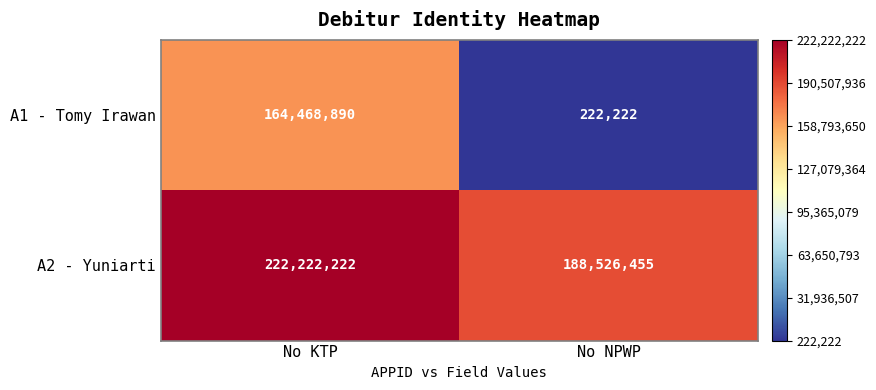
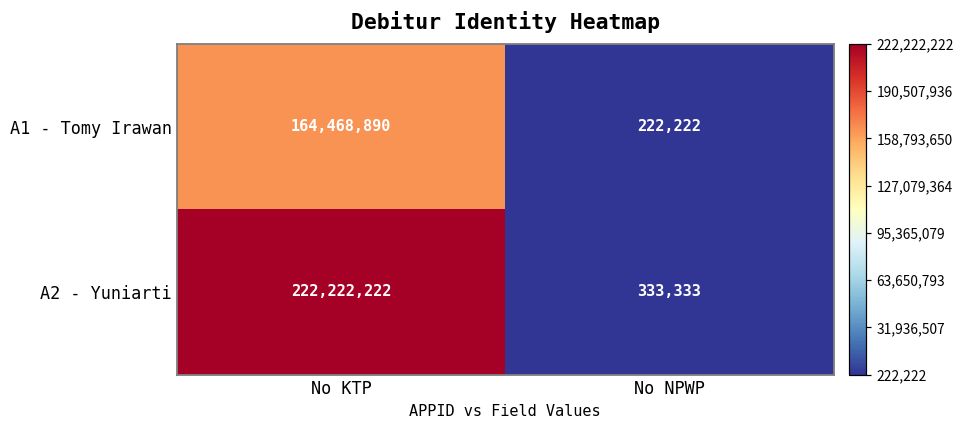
  {
    "A1 - Tomy Irawan": {
      "No KTP": "164,468,890",
      "No NPWP": "222,222"
    },
    "A2 - Yuniarti": {
      "No KTP": "222,222,222",
-     "No NPWP": "188,526,455"
+     "No NPWP": "333,333"
    }
  }
